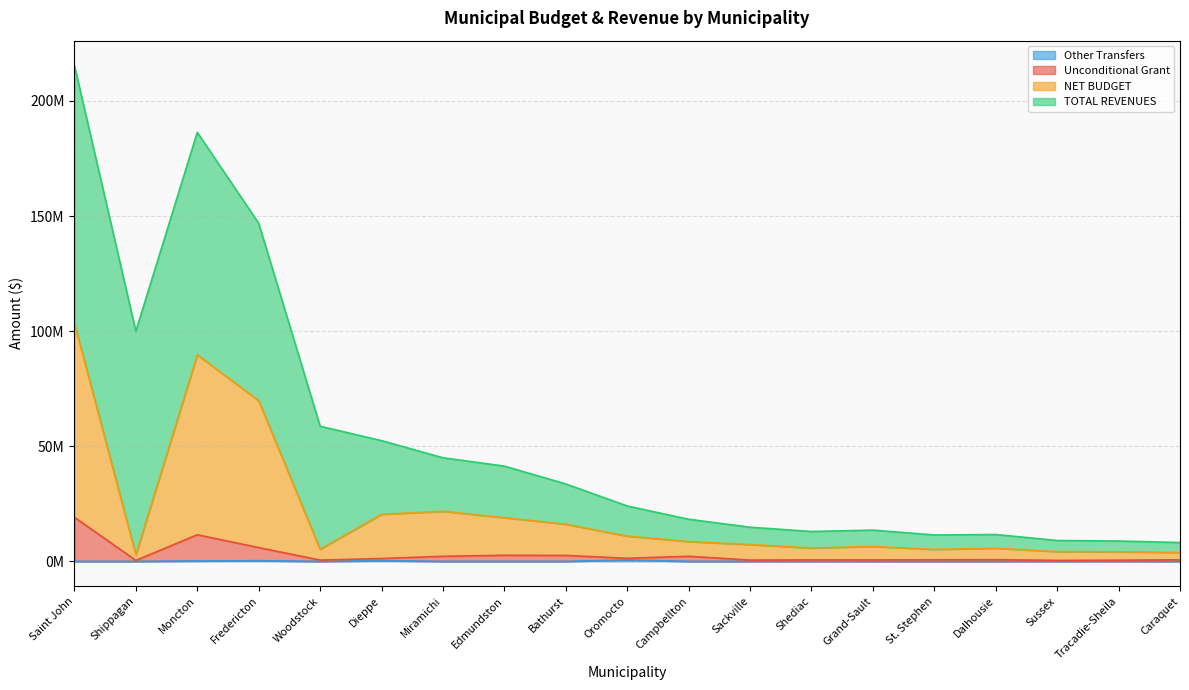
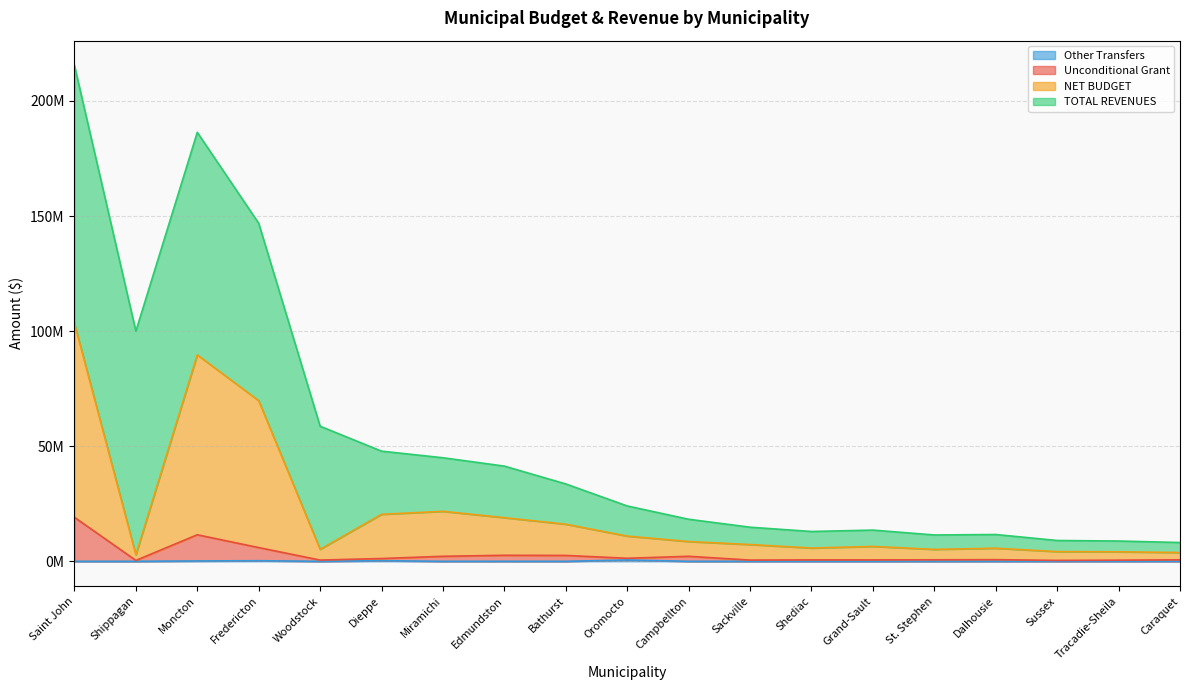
  {
    "Other Transfers": {
      "Saint John": 0,
      "Moncton": 0,
      "Fredericton": 0,
      "Miramichi": 0,
      "Edmundston": 0,
      "Bathurst": 0,
      "Campbellton": 0
    },
    "Unconditional Grant": {
      "Saint John": 19000000,
      "Moncton": 11000000,
      "Fredericton": 6000000,
      "Miramichi": 2000000,
      "Edmundston": 3000000,
      "Bathurst": 3000000,
      "Campbellton": 2000000
    },
    "NET BUDGET": {
      "Saint John": 84000000,
      "Shippagan": 2000000,
      "Moncton": 78000000,
      "Fredericton": 64000000,
      "Woodstock": 5000000,
      "Dieppe": 19000000,
      "Miramichi": 20000000,
      "Edmundston": 16000000,
      "Bathurst": 14000000,
      "Oromocto": 10000000,
      "Campbellton": 6000000,
      "Sackville": 7000000,
      "Shediac": 5000000,
      "Grand-Sault": 6000000,
      "St. Stephen": 5000000,
      "Dalhousie": 5000000,
      "Sussex": 4000000,
      "Tracadie-Sheila": 4000000,
      "Caraquet": 3000000
    },
    "TOTAL REVENUES": {
      "Saint John": 112000000,
      "Shippagan": 97000000,
      "Moncton": 97000000,
      "Fredericton": 77000000,
      "Woodstock": 53000000,
-     "Dieppe": 32000000,
+     "Dieppe": 27000000,
      "Miramichi": 23000000,
      "Edmundston": 22000000,
      "Bathurst": 17000000,
      "Oromocto": 13000000,
      "Campbellton": 10000000,
      "Sackville": 8000000,
      "Shediac": 7000000,
      "Grand-Sault": 7000000,
      "St. Stephen": 6000000,
      "Dalhousie": 6000000,
      "Sussex": 5000000,
      "Tracadie-Sheila": 5000000,
      "Caraquet": 4000000
    }
  }
